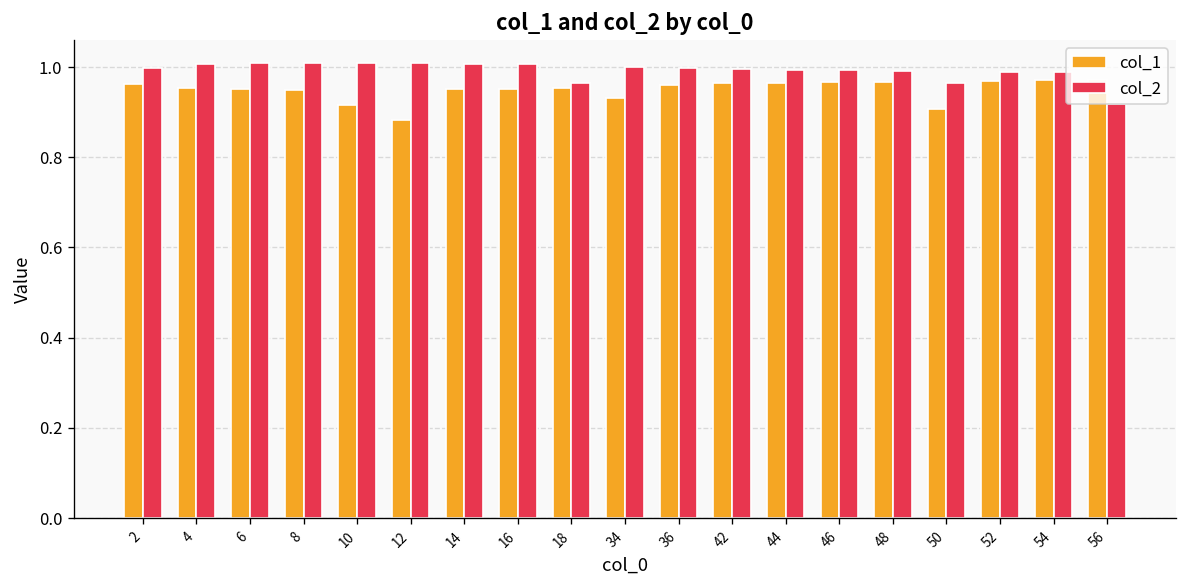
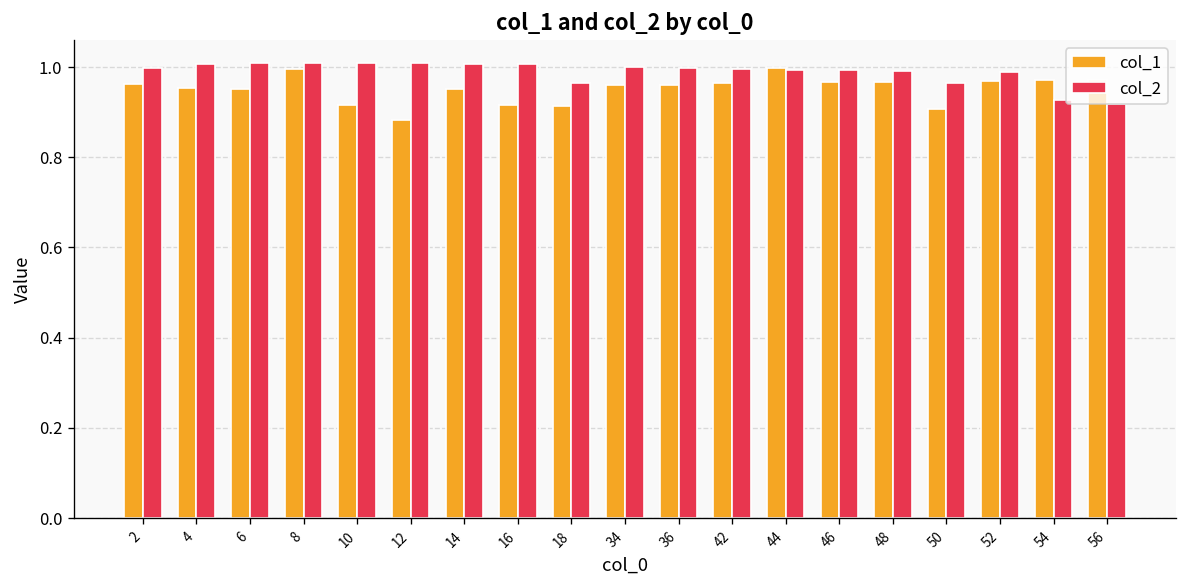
  {
    "col_1": {
      "2": 0.96,
      "4": 0.95,
      "6": 0.95,
-     "8": 0.95,
+     "8": 1.00,
      "10": 0.92,
      "12": 0.88,
      "14": 0.95,
-     "16": 0.95,
-     "18": 0.95,
-     "34": 0.93,
+     "16": 0.91,
+     "18": 0.91,
+     "34": 0.96,
      "36": 0.96,
      "42": 0.96,
-     "44": 0.96,
+     "44": 1.00,
      "46": 0.97,
      "48": 0.97,
      "50": 0.91,
      "52": 0.97,
      "54": 0.97
    },
    "col_2": {
      "2": 1.00,
      "4": 1.01,
      "6": 1.01,
      "8": 1.01,
      "10": 1.01,
      "12": 1.01,
      "14": 1.01,
      "16": 1.01,
      "18": 0.97,
      "34": 1.00,
      "36": 1.00,
      "42": 0.99,
      "44": 0.99,
      "46": 0.99,
      "48": 0.99,
      "50": 0.96,
      "52": 0.99,
-     "54": 0.99,
+     "54": 0.93,
      "56": 0.92
    }
  }
